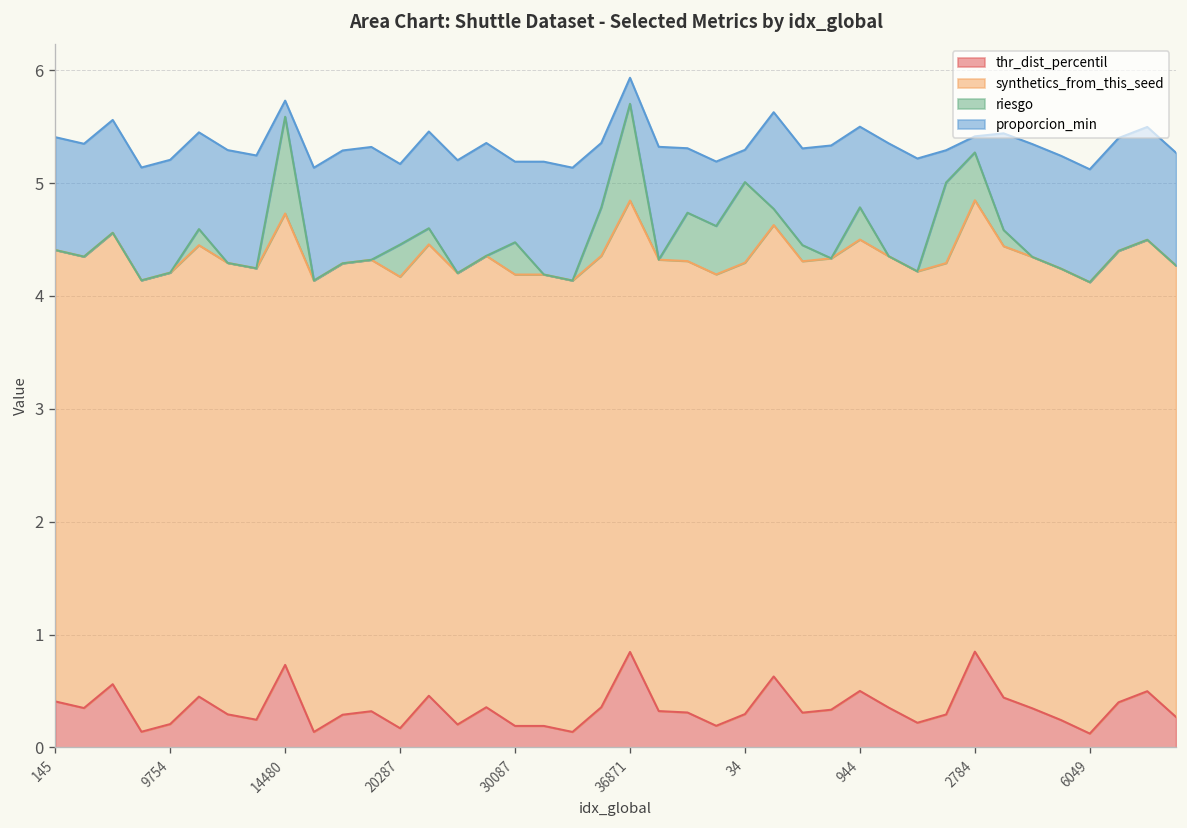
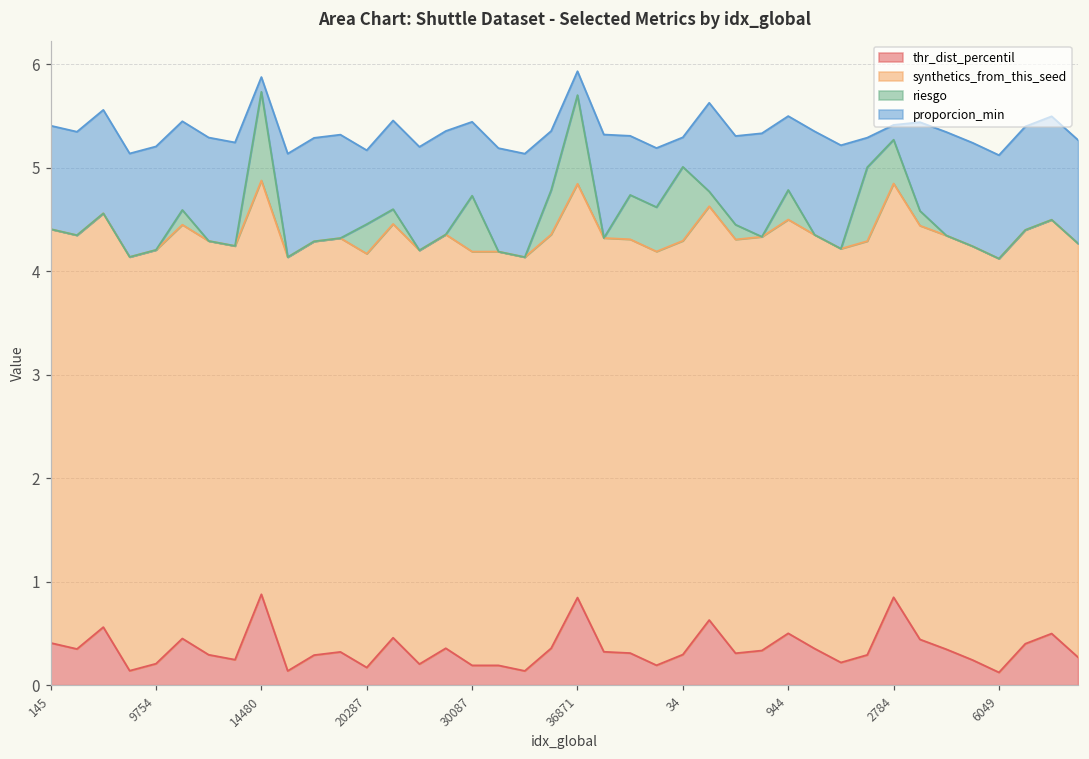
  {
    "thr_dist_percentil": {
      "145": 0.4,
      "9754": 0.2,
-     "14480": 0.7,
+     "14480": 0.9,
      "20287": 0.2,
      "30087": 0.2,
      "36871": 0.8,
      "944": 0.5,
      "2784": 0.8,
      "6049": 0.1
    },
    "synthetics_from_this_seed": {
      "14480": 4.0,
      "20287": 4.0,
      "30087": 4.0,
      "36871": 4.0,
      "944": 4.0,
      "2784": 4.0
    },
    "riesgo": {
      "14480": 0.9,
      "20287": 0.3,
-     "30087": 0.3,
+     "30087": 0.5,
      "36871": 0.9,
      "944": 0.3,
      "2784": 0.4
    },
    "proporcion_min": {
      "145": 1.0,
      "9754": 1.0,
      "14480": 0.1,
      "20287": 0.7,
      "30087": 0.7,
      "36871": 0.2,
      "944": 0.7,
      "2784": 0.1,
      "6049": 1.0
    }
  }
